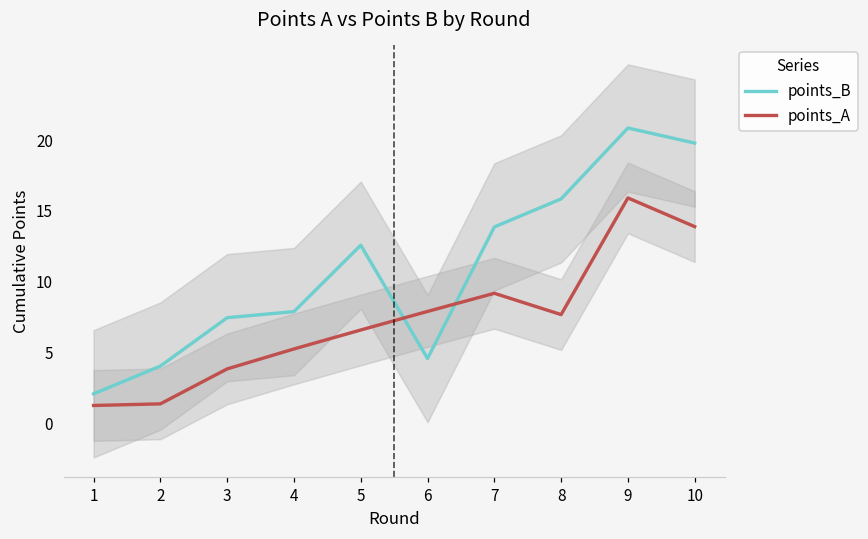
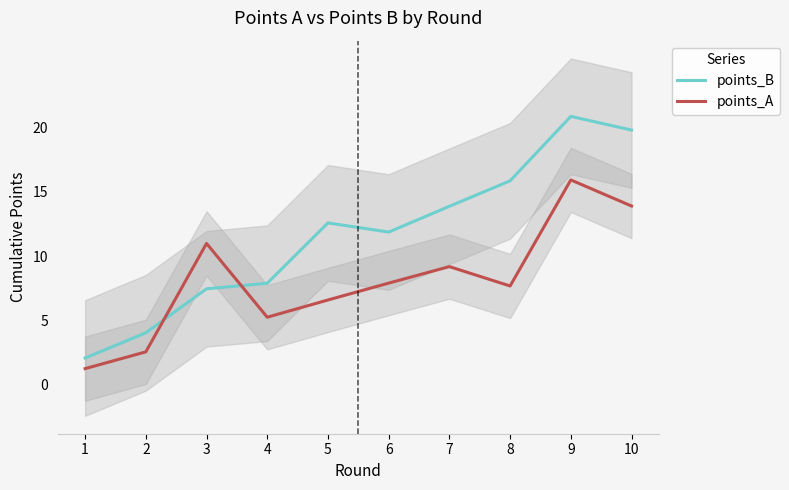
  {
    "points_B": {
      "1": 2.1,
      "3": 7.5,
      "5": 12.6,
-     "6": 4.6,
+     "6": 11.9,
      "7": 13.9,
      "8": 15.9,
      "9": 20.9,
      "10": 19.8
    },
    "points_A": {
      "1": 1.2,
-     "2": 1.4,
-     "3": 3.8,
+     "2": 2.5,
+     "3": 11.0,
      "4": 5.2,
      "5": 6.6,
      "6": 7.9,
      "7": 9.2,
      "8": 7.7,
      "9": 15.9,
      "10": 13.9
    }
  }
